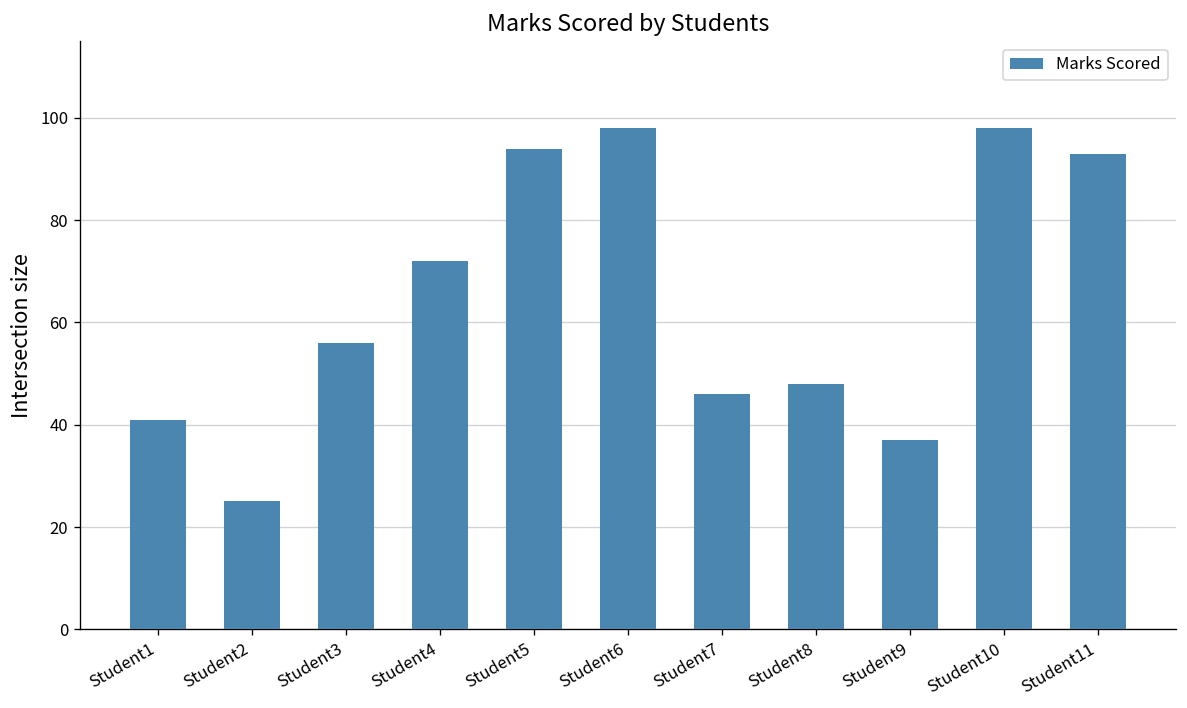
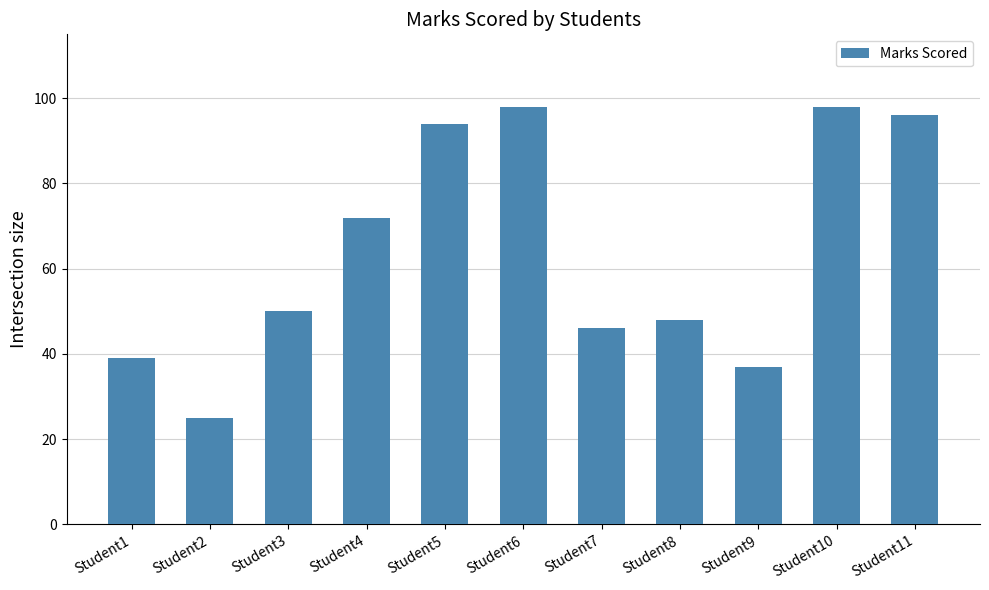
  {
-   "Student1": 41,
+   "Student1": 39,
    "Student2": 25,
-   "Student3": 56,
+   "Student3": 50,
    "Student4": 72,
    "Student5": 94,
    "Student6": 98,
    "Student7": 46,
    "Student8": 48,
    "Student9": 37,
    "Student10": 98,
-   "Student11": 93
+   "Student11": 96
  }
